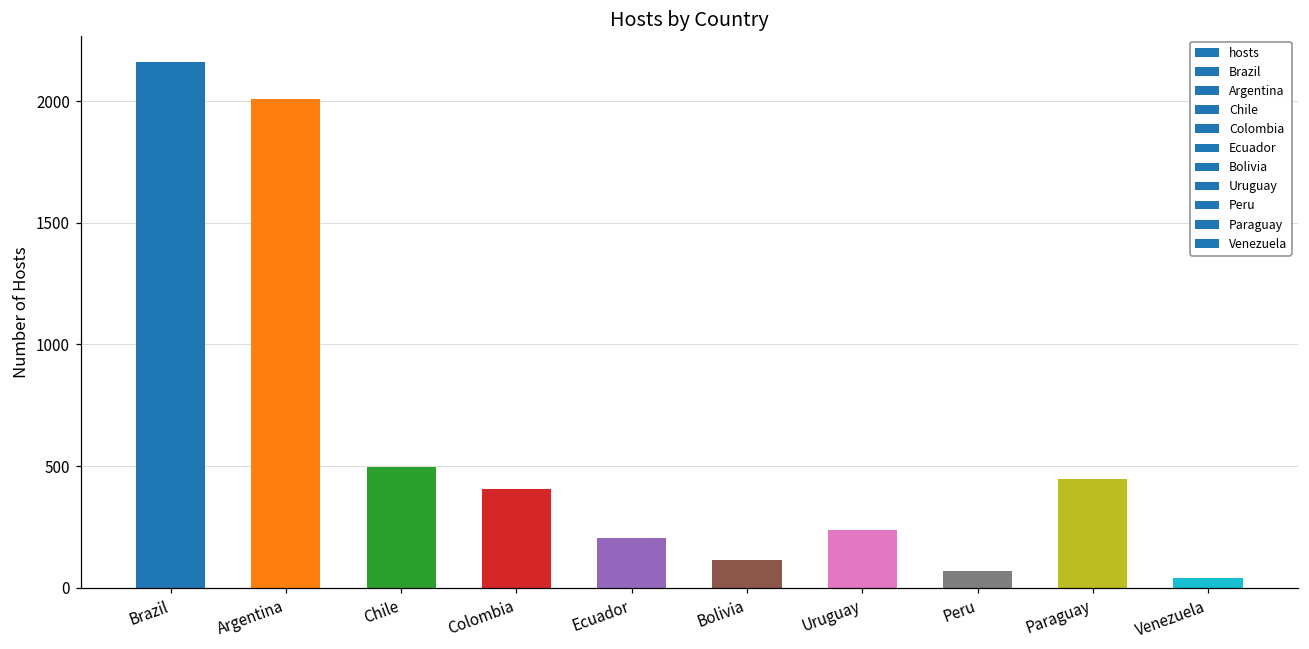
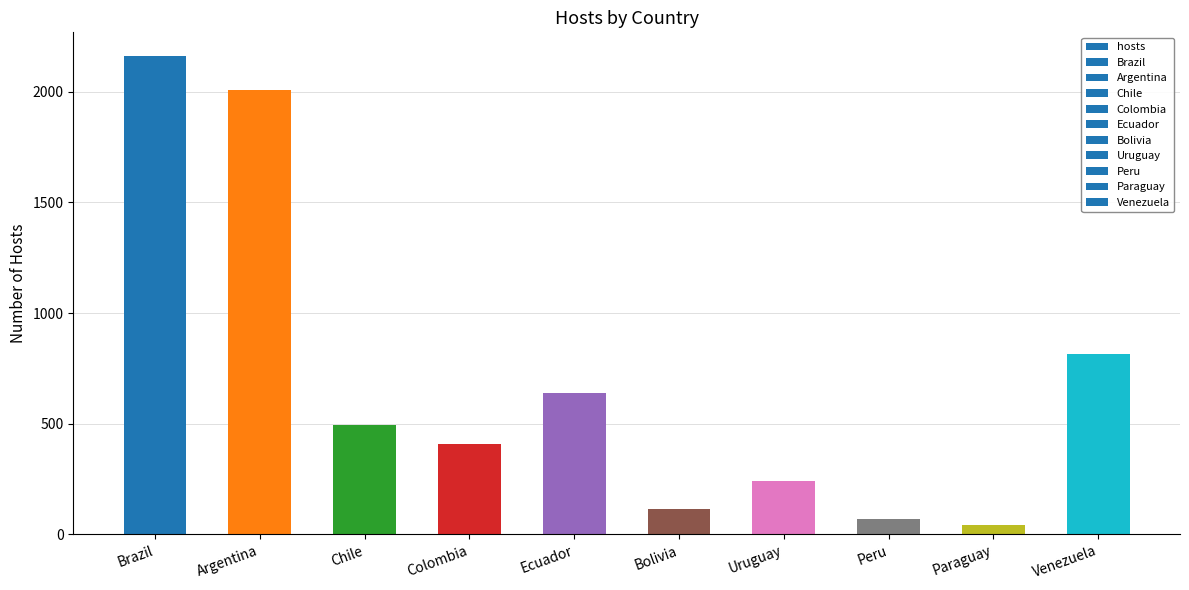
  {
    "Brazil": 2160,
    "Argentina": 2010,
    "Chile": 500,
    "Colombia": 410,
-   "Ecuador": 210,
+   "Ecuador": 640,
    "Bolivia": 110,
    "Uruguay": 240,
    "Peru": 70,
-   "Paraguay": 450,
-   "Venezuela": 40
+   "Paraguay": 40,
+   "Venezuela": 820
  }
